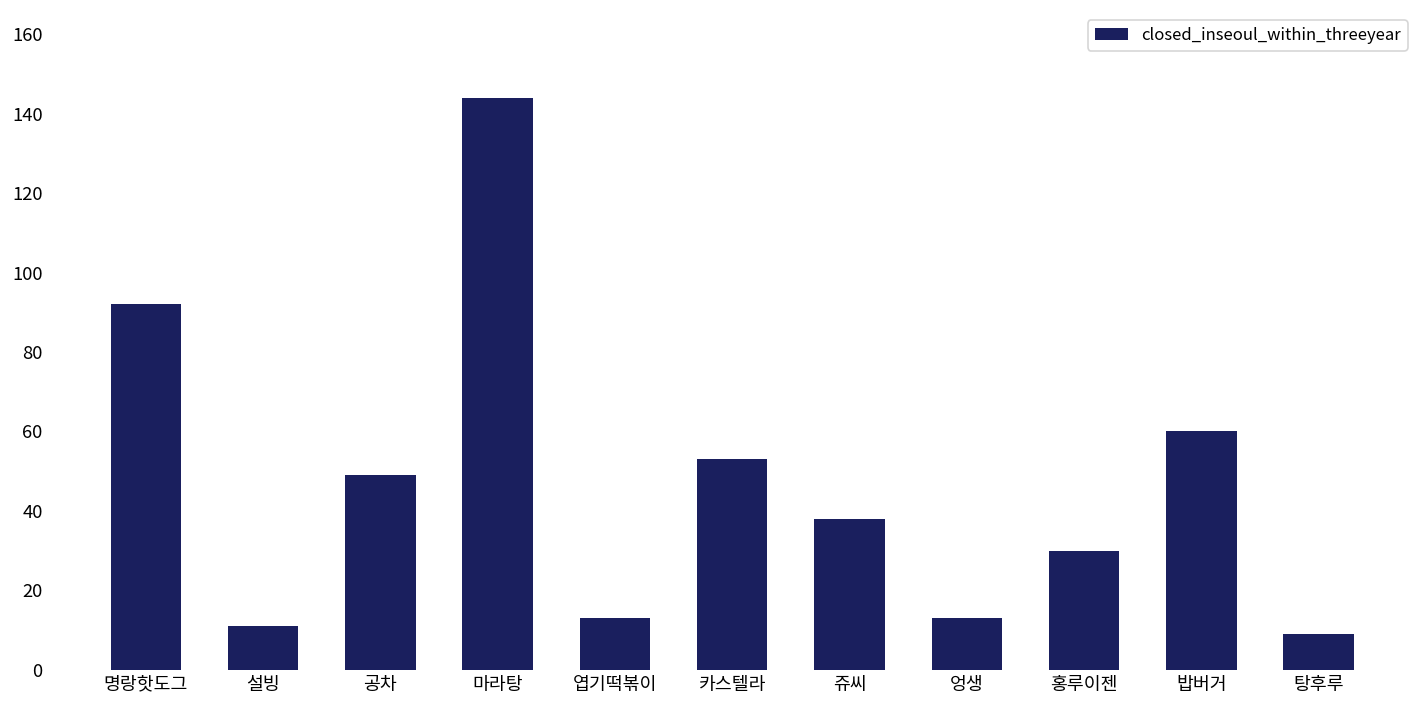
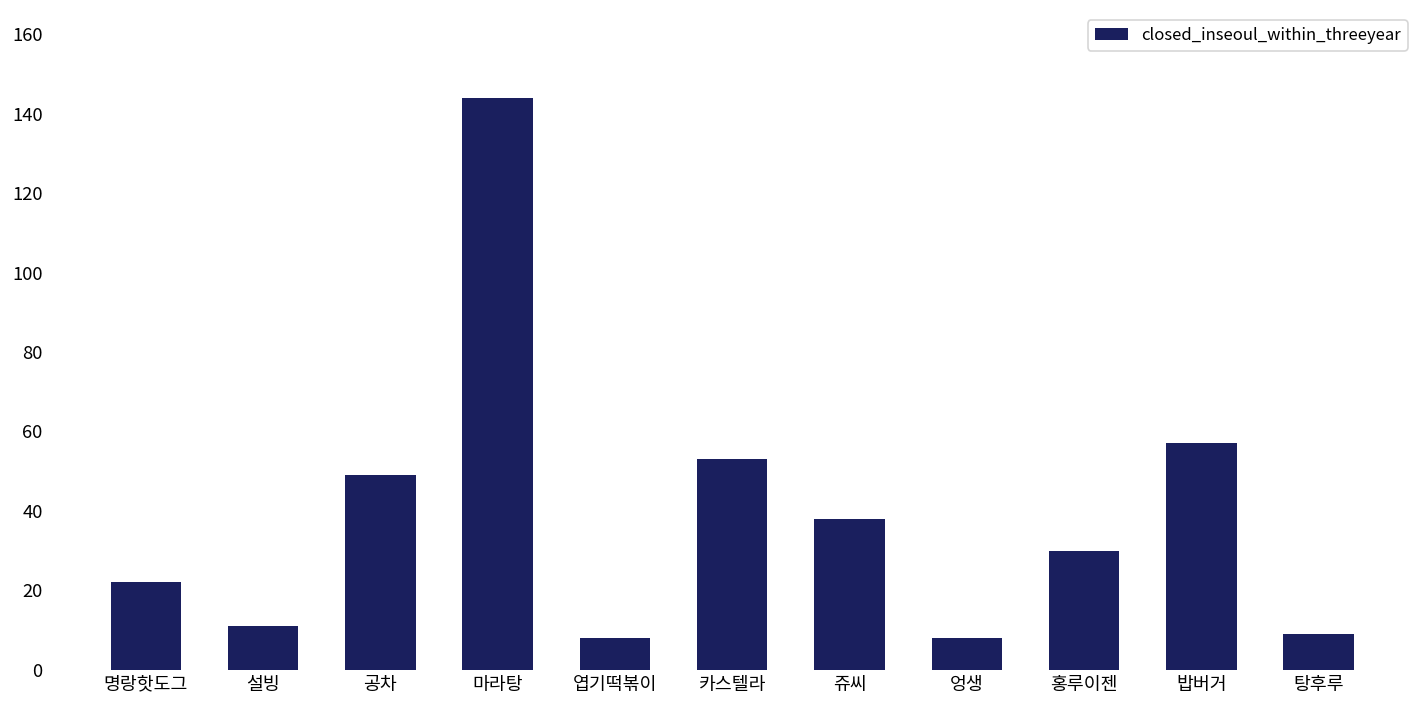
  {
-   "명랑핫도그": 92,
+   "명랑핫도그": 22,
    "설빙": 11,
    "공차": 49,
    "마라탕": 144,
-   "엽기떡볶이": 13,
+   "엽기떡볶이": 8,
    "카스텔라": 53,
    "쥬씨": 38,
-   "엉생": 13,
+   "엉생": 8,
    "홍루이젠": 30,
-   "밥버거": 60,
+   "밥버거": 57,
    "탕후루": 9
  }
